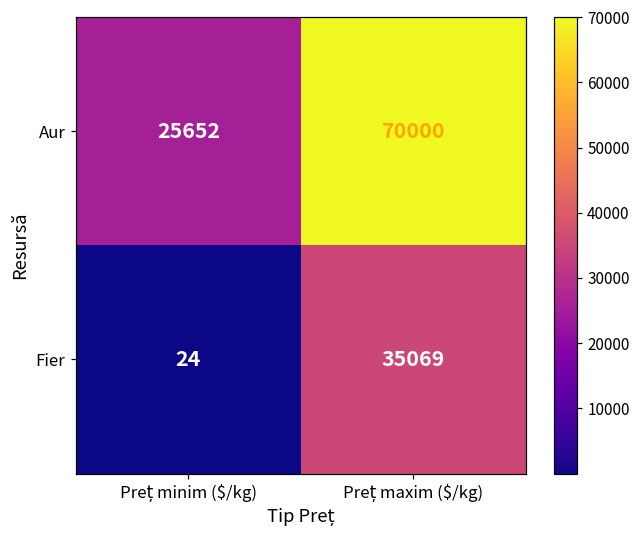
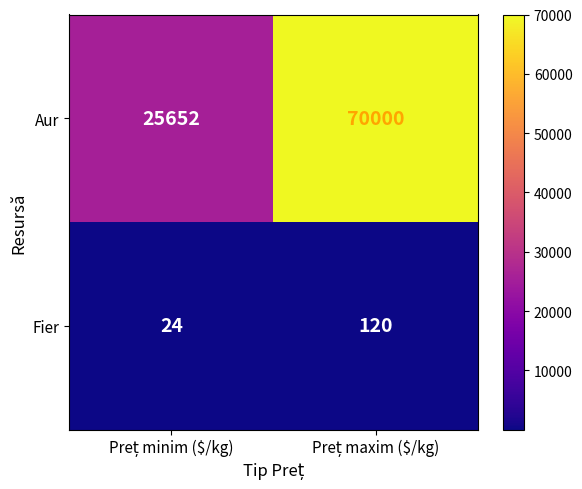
  {
    "Aur": {
      "Preț minim ($/kg)": 25652,
      "Preț maxim ($/kg)": 70000
    },
    "Fier": {
      "Preț minim ($/kg)": 24,
-     "Preț maxim ($/kg)": 35069
+     "Preț maxim ($/kg)": 120
    }
  }
